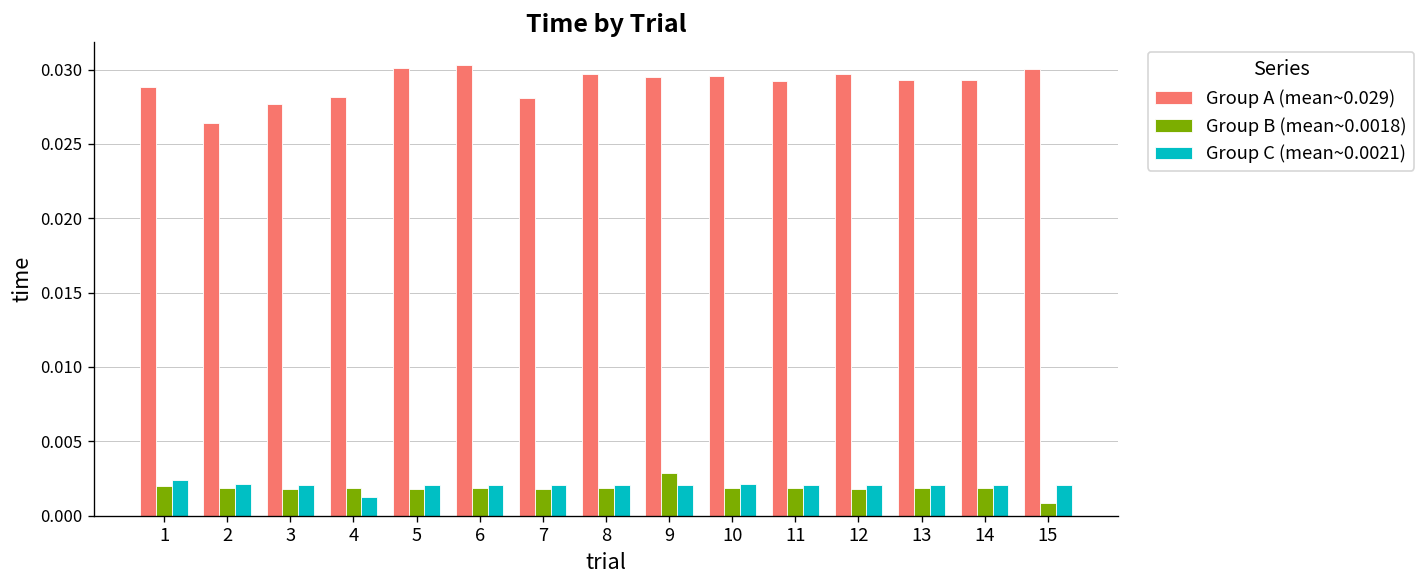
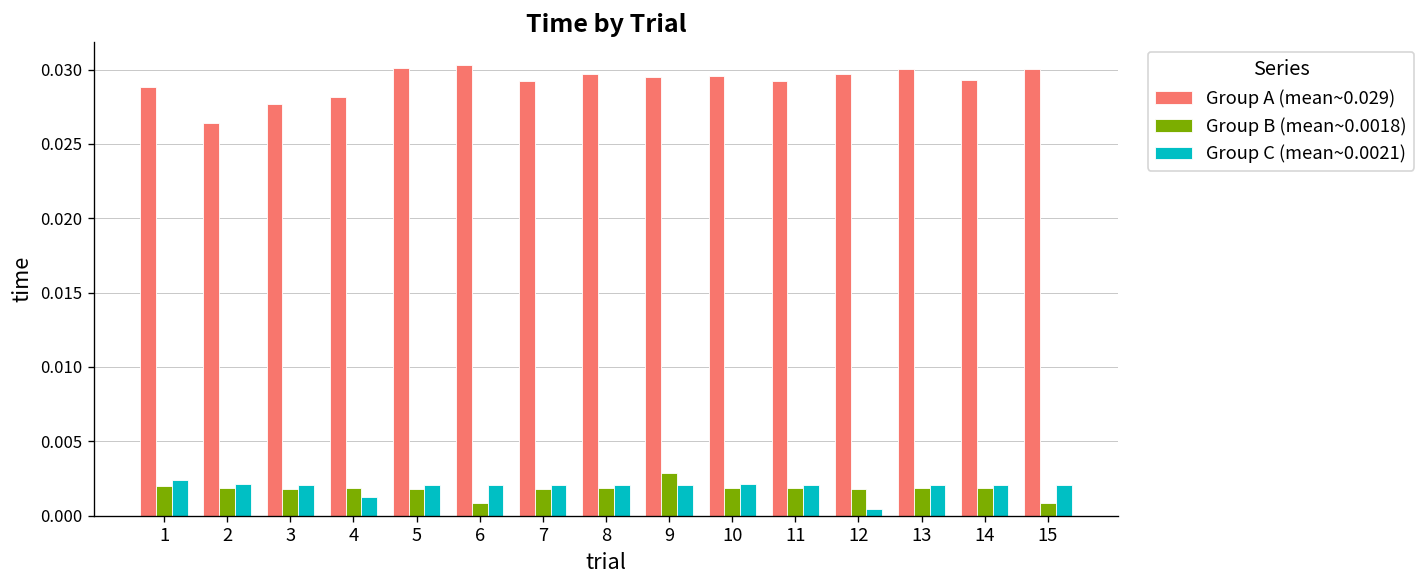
  {
    "Group A (mean~0.029)": {
      "1": 0.0288,
      "2": 0.0264,
      "3": 0.0277,
      "4": 0.0281,
      "5": 0.0301,
      "6": 0.0303,
-     "7": 0.0281,
+     "7": 0.0293,
      "8": 0.0297,
      "9": 0.0295,
      "10": 0.0296,
      "11": 0.0292,
      "12": 0.0297,
-     "13": 0.0293,
+     "13": 0.0300,
      "14": 0.0293,
      "15": 0.0300
    },
    "Group B (mean~0.0018)": {
      "1": 0.0020,
      "2": 0.0018,
      "3": 0.0018,
      "4": 0.0018,
      "5": 0.0018,
-     "6": 0.0018,
+     "6": 0.0008,
      "7": 0.0018,
      "8": 0.0018,
      "9": 0.0029,
      "10": 0.0018,
      "11": 0.0018,
      "12": 0.0018,
      "13": 0.0018,
      "14": 0.0018,
      "15": 0.0009
    },
    "Group C (mean~0.0021)": {
      "1": 0.0024,
      "2": 0.0021,
      "3": 0.0021,
      "4": 0.0012,
      "5": 0.0021,
      "6": 0.0021,
      "7": 0.0021,
      "8": 0.0021,
      "9": 0.0021,
      "10": 0.0021,
      "11": 0.0021,
-     "12": 0.0021,
+     "12": 0.0005,
      "13": 0.0021,
      "14": 0.0021,
      "15": 0.0021
    }
  }
